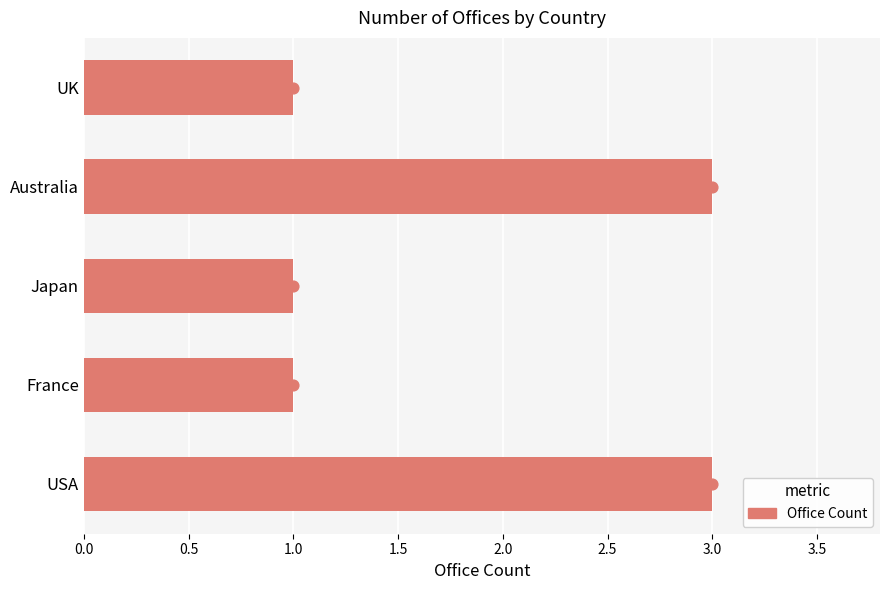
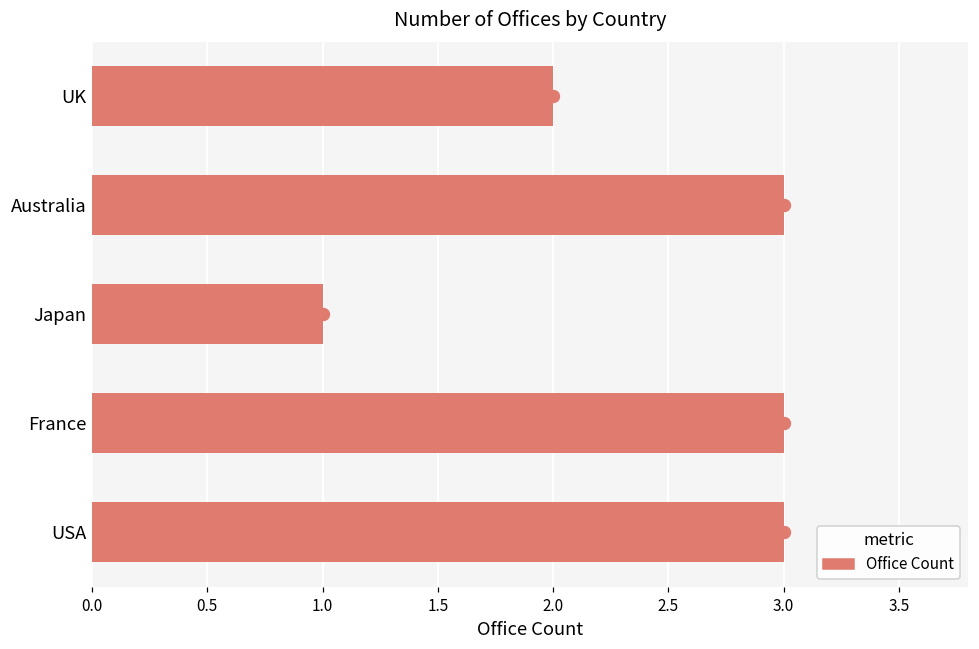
  {
-   "UK": 1,
+   "UK": 2,
    "Australia": 3,
    "Japan": 1,
-   "France": 1,
+   "France": 3,
    "USA": 3
  }
